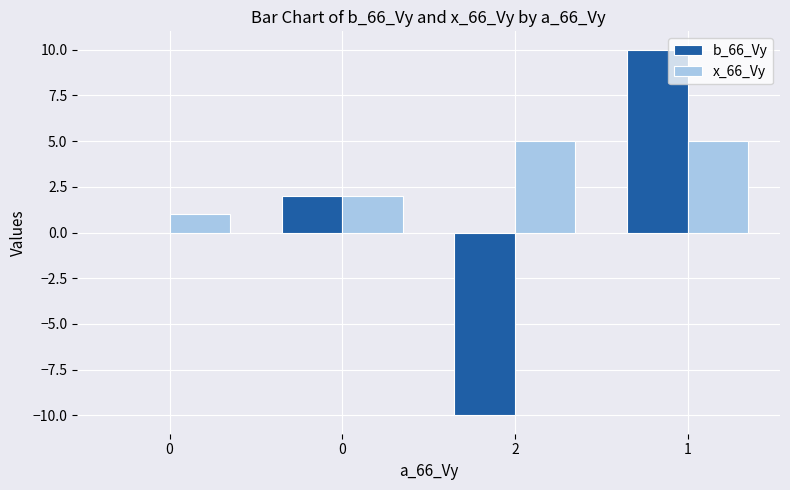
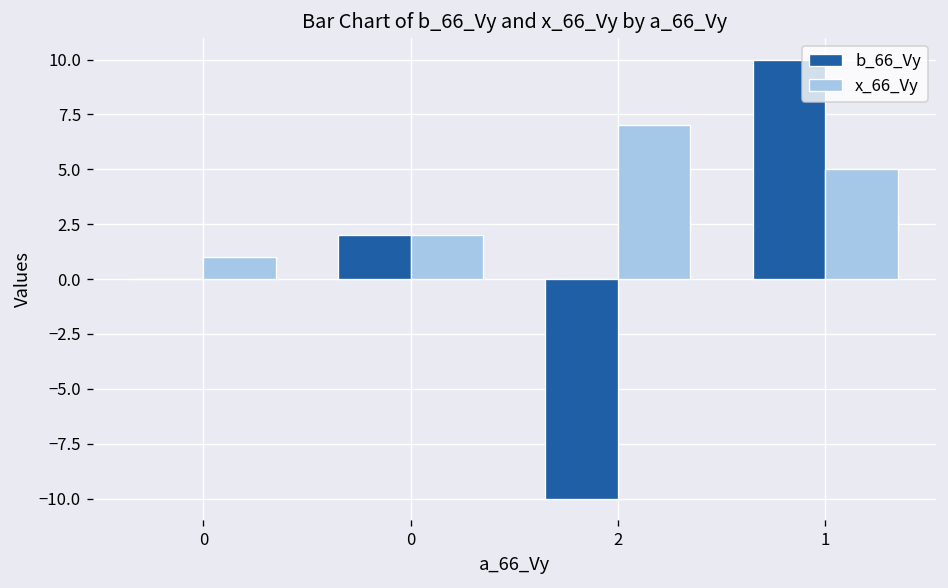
  {
    "b_66_Vy": {
      "2": -10,
      "1": 10
    },
    "x_66_Vy": {
-     "2": 5,
+     "2": 7,
      "1": 5
    }
  }
